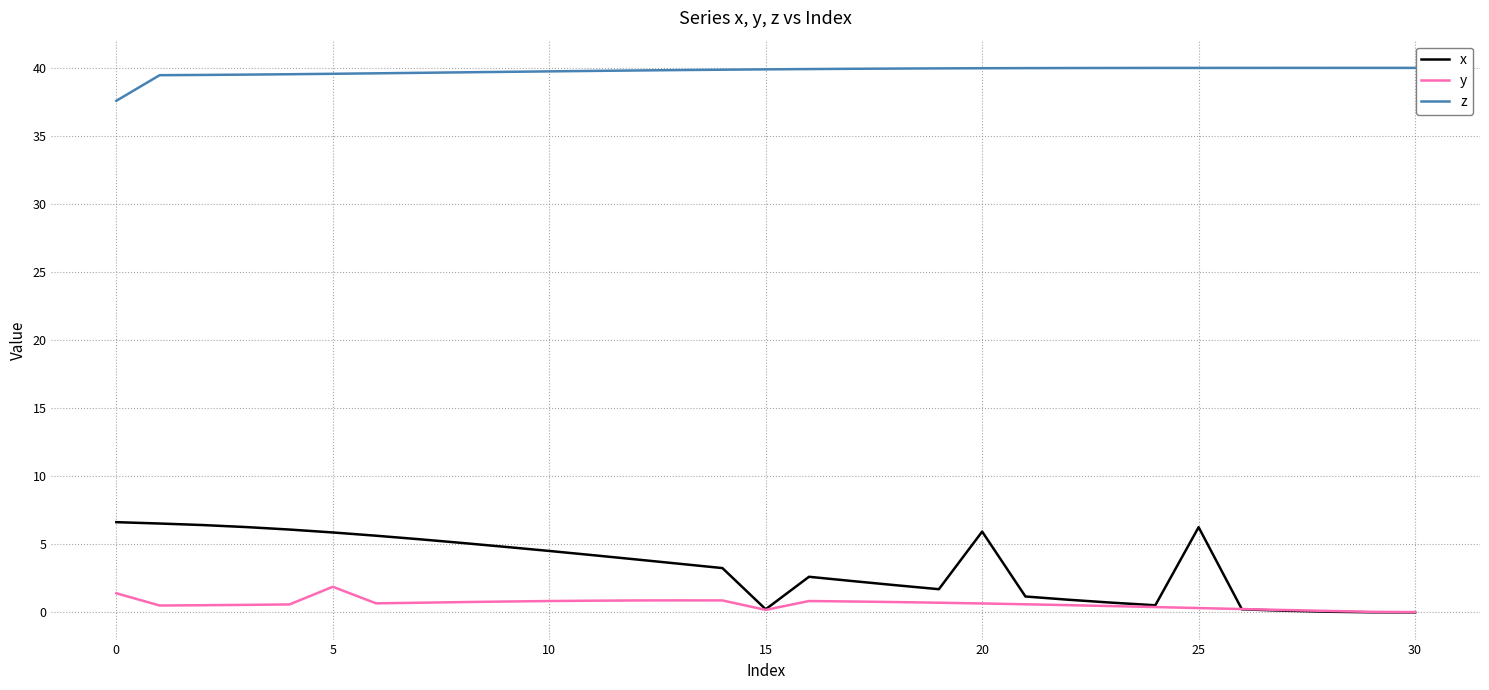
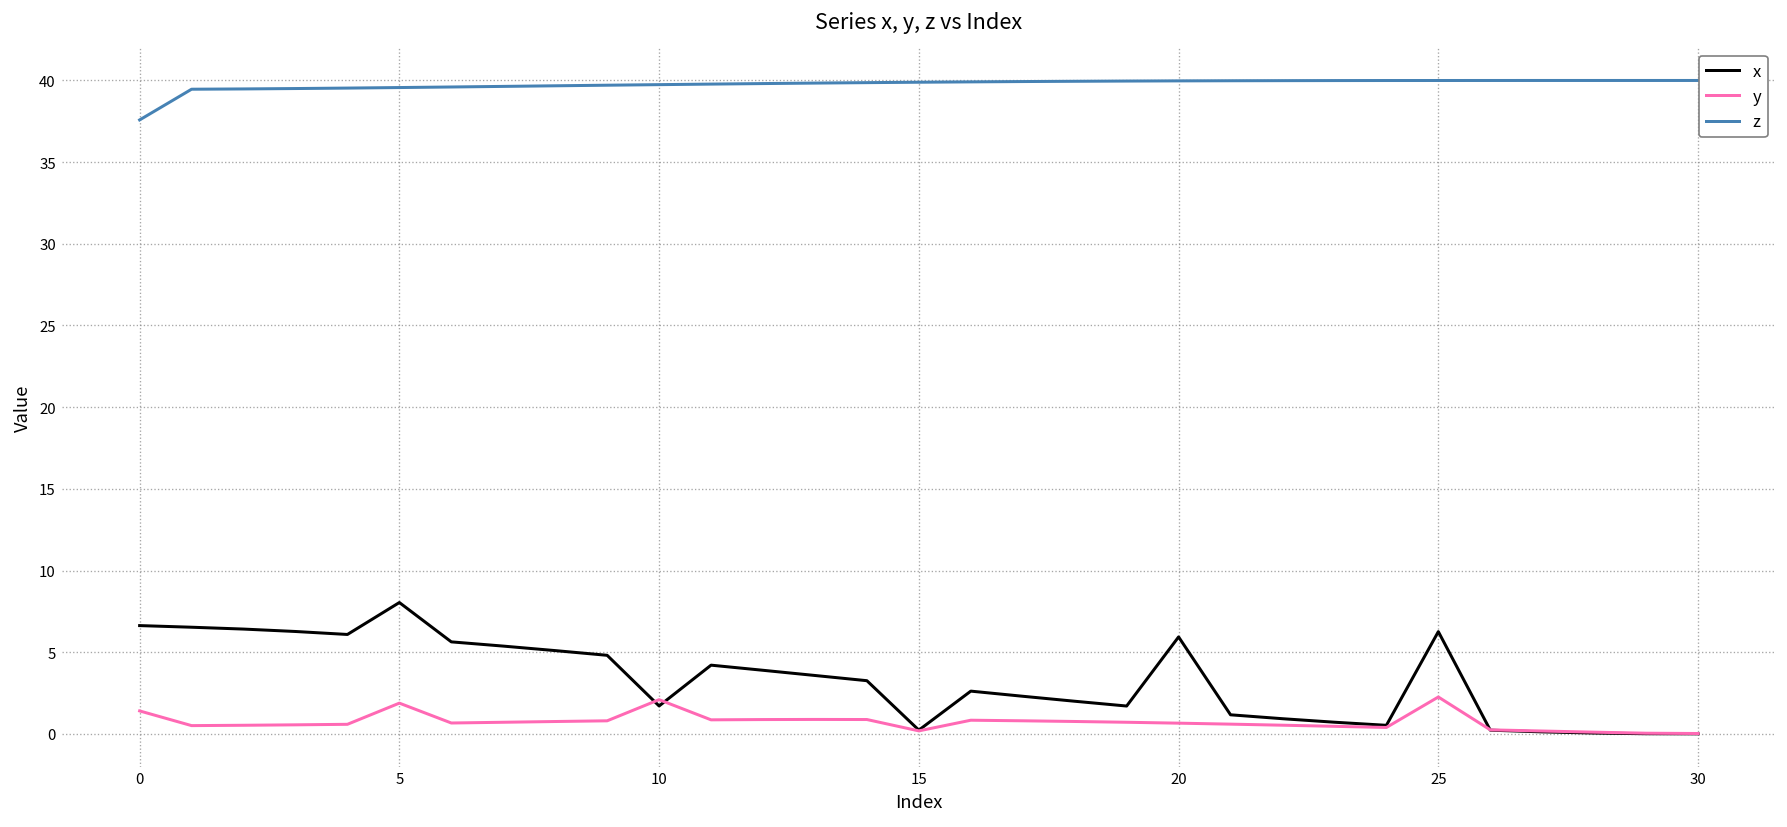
  {
    "x": {
      "0": 6.6,
-     "5": 5.9,
-     "10": 4.5,
+     "5": 8.0,
+     "10": 1.7,
      "20": 5.9,
      "25": 6.3
    },
    "y": {
      "0": 1.4,
      "5": 1.9,
-     "10": 0.8,
+     "10": 2.1,
      "20": 0.7,
-     "25": 0.3
+     "25": 2.3
    },
    "z": {
      "0": 37.6,
      "5": 39.6,
      "10": 39.7,
      "15": 39.9,
      "20": 40.0,
      "25": 40.0,
      "30": 40.0
    }
  }
